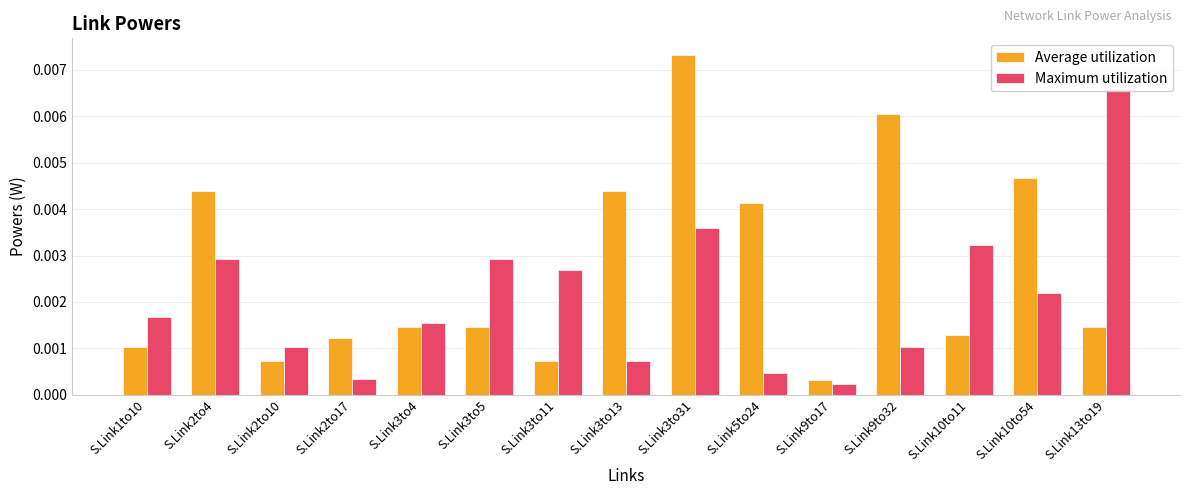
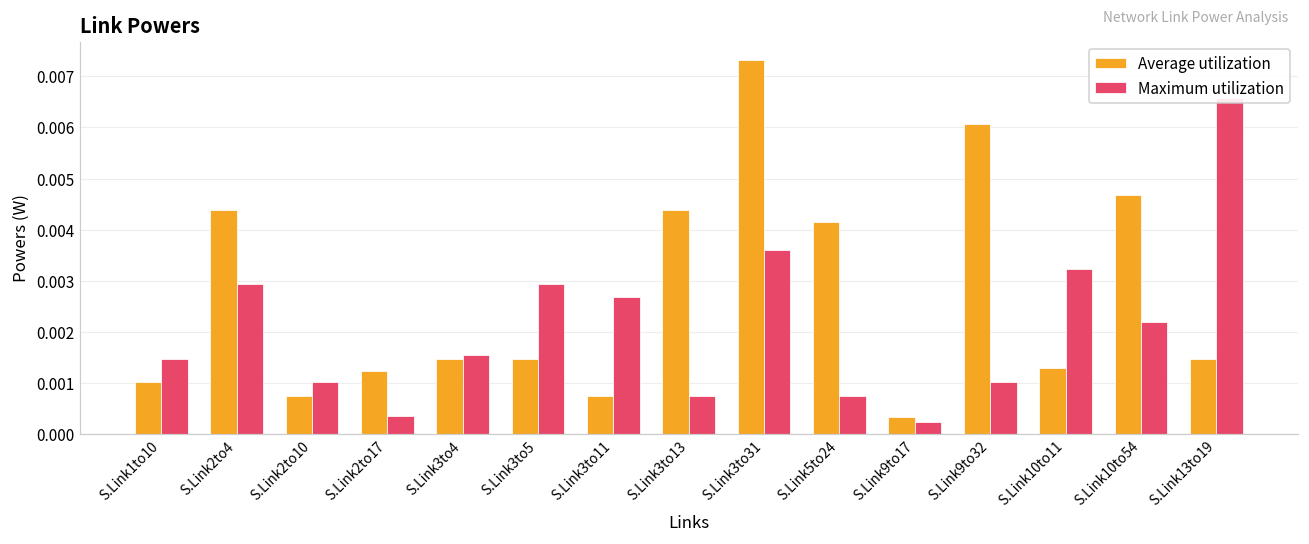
  {
    "Average utilization": {
      "S.Link1to10": 0.0010,
      "S.Link2to4": 0.0044,
      "S.Link2to10": 0.0007,
      "S.Link2to17": 0.0012,
      "S.Link3to4": 0.0015,
      "S.Link3to5": 0.0015,
      "S.Link3to11": 0.0007,
      "S.Link3to13": 0.0044,
      "S.Link3to31": 0.0073,
      "S.Link5to24": 0.0041,
      "S.Link9to17": 0.0003,
      "S.Link9to32": 0.0061,
      "S.Link10to11": 0.0013,
      "S.Link10to54": 0.0047,
      "S.Link13to19": 0.0015
    },
    "Maximum utilization": {
-     "S.Link1to10": 0.0017,
+     "S.Link1to10": 0.0015,
      "S.Link2to4": 0.0029,
      "S.Link2to10": 0.0010,
      "S.Link2to17": 0.0003,
      "S.Link3to4": 0.0015,
      "S.Link3to5": 0.0029,
      "S.Link3to11": 0.0027,
      "S.Link3to13": 0.0007,
      "S.Link3to31": 0.0036,
-     "S.Link5to24": 0.0005,
+     "S.Link5to24": 0.0007,
      "S.Link9to17": 0.0002,
      "S.Link9to32": 0.0010,
      "S.Link10to11": 0.0032,
      "S.Link10to54": 0.0022
    }
  }
